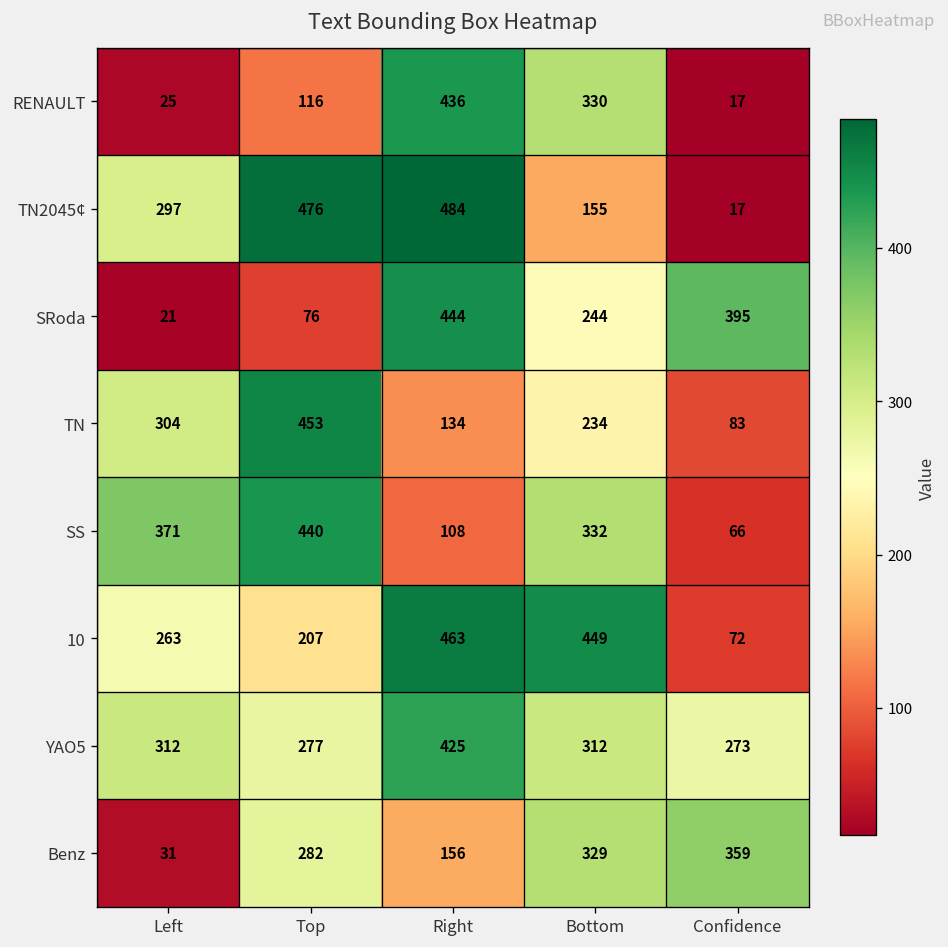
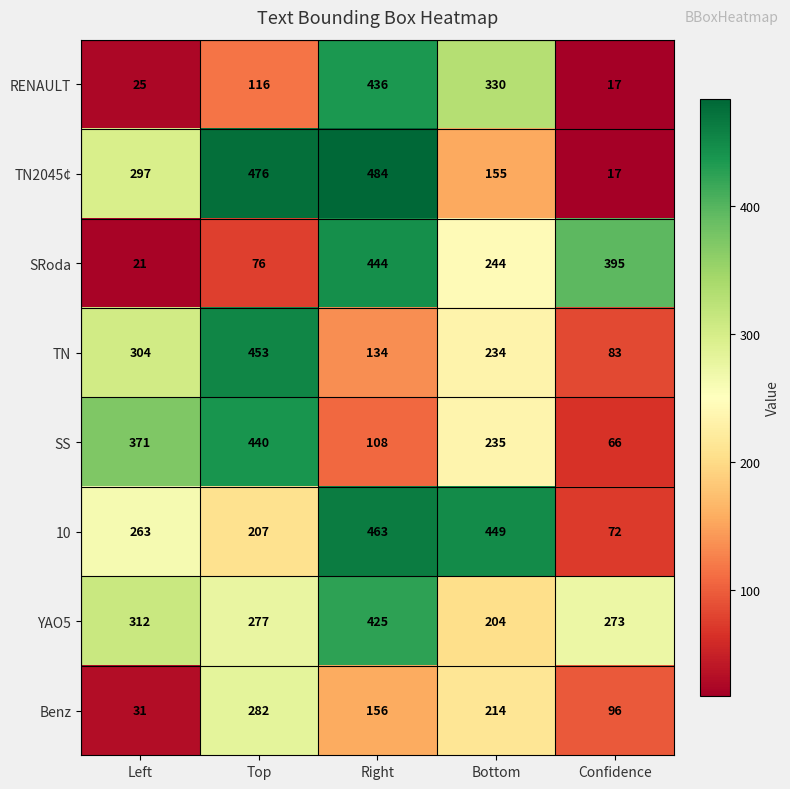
  {
    "RENAULT": {
      "Left": 25,
      "Top": 116,
      "Right": 436,
      "Bottom": 330,
      "Confidence": 17
    },
    "TN2045¢": {
      "Left": 297,
      "Top": 476,
      "Right": 484,
      "Bottom": 155,
      "Confidence": 17
    },
    "SRoda": {
      "Left": 21,
      "Top": 76,
      "Right": 444,
      "Bottom": 244,
      "Confidence": 395
    },
    "TN": {
      "Left": 304,
      "Top": 453,
      "Right": 134,
      "Bottom": 234,
      "Confidence": 83
    },
    "SS": {
      "Left": 371,
      "Top": 440,
      "Right": 108,
-     "Bottom": 332,
+     "Bottom": 235,
      "Confidence": 66
    },
    "10": {
      "Left": 263,
      "Top": 207,
      "Right": 463,
      "Bottom": 449,
      "Confidence": 72
    },
    "YAO5": {
      "Left": 312,
      "Top": 277,
      "Right": 425,
-     "Bottom": 312,
+     "Bottom": 204,
      "Confidence": 273
    },
    "Benz": {
      "Left": 31,
      "Top": 282,
      "Right": 156,
-     "Bottom": 329,
-     "Confidence": 359
+     "Bottom": 214,
+     "Confidence": 96
    }
  }
